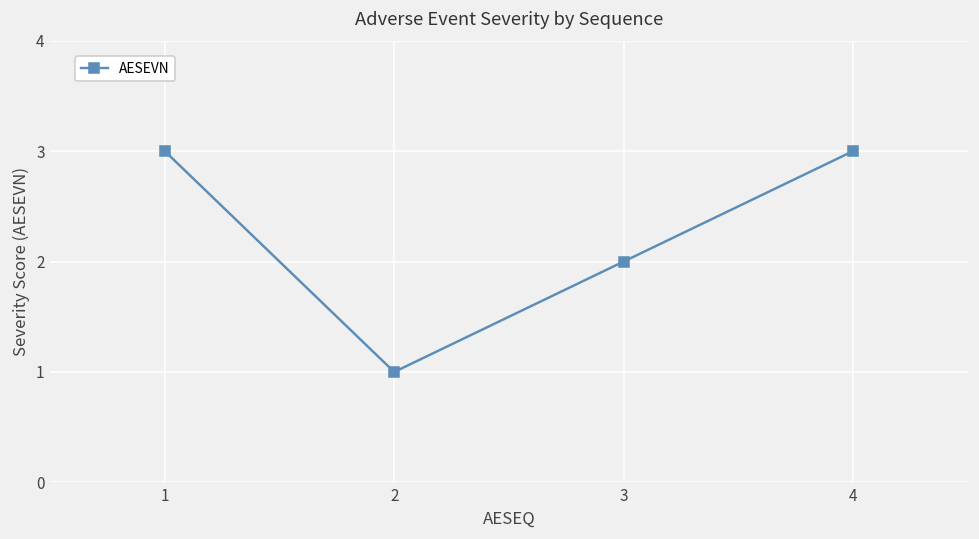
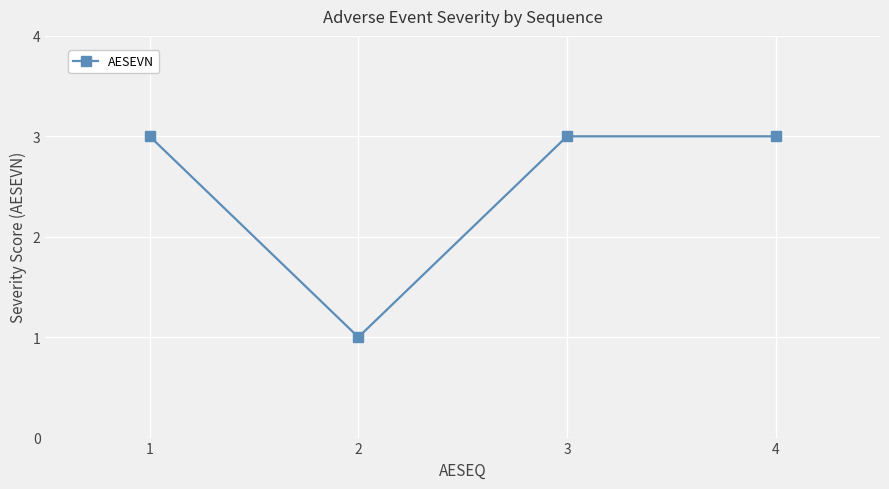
  {
    "1": 3,
    "2": 1,
-   "3": 2,
+   "3": 3,
    "4": 3
  }
